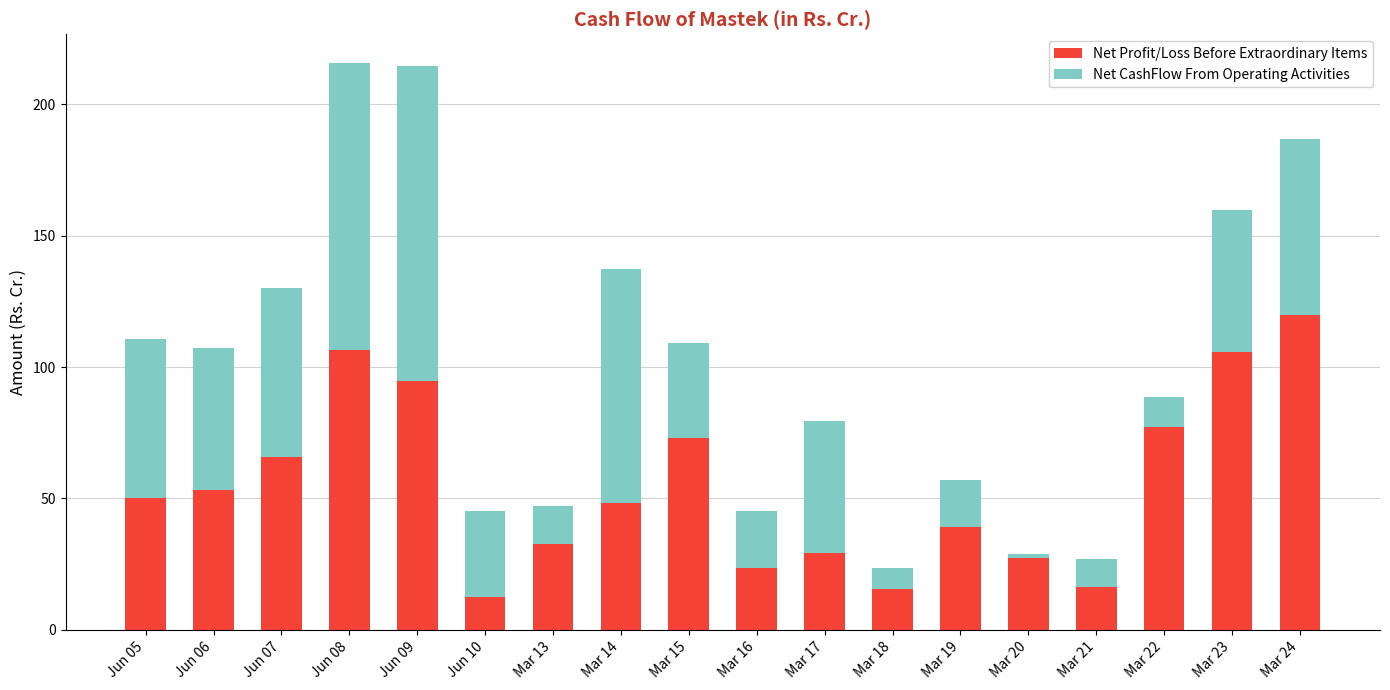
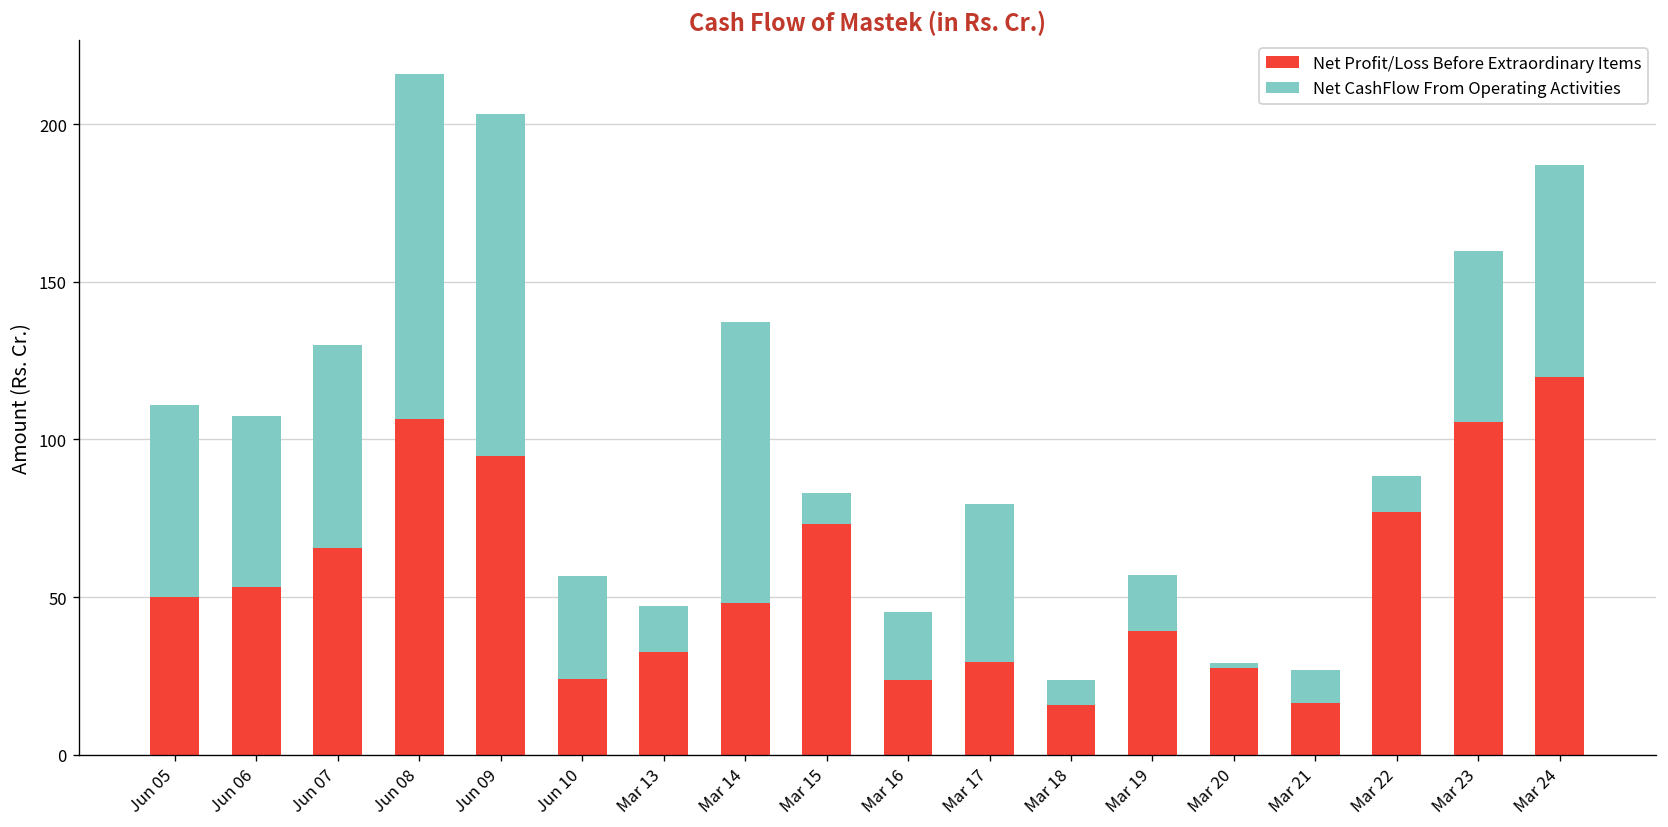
  {
    "Net Profit/Loss Before Extraordinary Items": {
      "Jun 05": 50,
      "Jun 06": 53,
      "Jun 07": 66,
      "Jun 08": 107,
      "Jun 09": 95,
-     "Jun 10": 13,
+     "Jun 10": 24,
      "Mar 13": 33,
      "Mar 14": 48,
      "Mar 15": 73,
      "Mar 16": 24,
      "Mar 17": 29,
      "Mar 18": 16,
      "Mar 19": 39,
      "Mar 20": 27,
      "Mar 21": 16,
      "Mar 22": 77,
      "Mar 23": 106,
      "Mar 24": 120
    },
    "Net CashFlow From Operating Activities": {
      "Jun 05": 61,
      "Jun 06": 54,
      "Jun 07": 64,
      "Jun 08": 109,
-     "Jun 09": 120,
+     "Jun 09": 109,
      "Jun 10": 33,
      "Mar 13": 15,
      "Mar 14": 89,
-     "Mar 15": 36,
+     "Mar 15": 10,
      "Mar 16": 22,
      "Mar 17": 50,
      "Mar 18": 8,
      "Mar 19": 18,
      "Mar 20": 2,
      "Mar 21": 10,
      "Mar 22": 11,
      "Mar 23": 54,
      "Mar 24": 67
    }
  }
